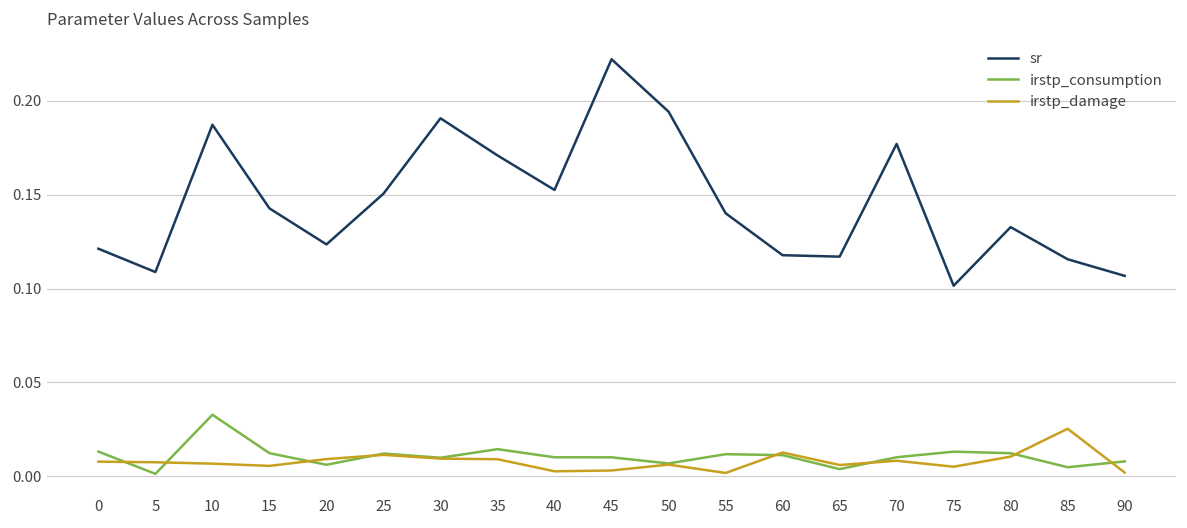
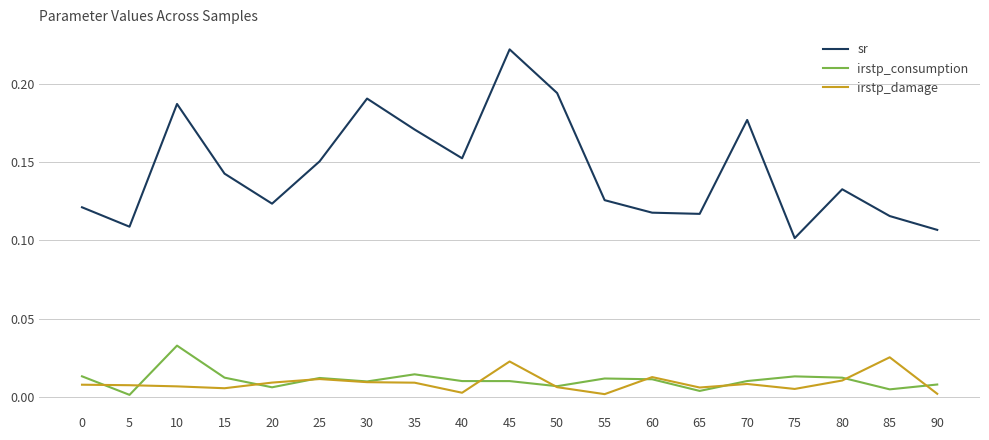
  {
    "sr": {
      "0": 0.121,
      "5": 0.109,
      "10": 0.187,
      "15": 0.143,
      "20": 0.123,
      "25": 0.150,
      "30": 0.191,
      "35": 0.171,
      "40": 0.152,
      "45": 0.222,
      "50": 0.194,
-     "55": 0.140,
+     "55": 0.126,
      "60": 0.118,
      "65": 0.117,
      "70": 0.177,
      "75": 0.102,
      "80": 0.133,
      "85": 0.116,
      "90": 0.107
    },
    "irstp_consumption": {
      "0": 0.013,
      "5": 0.001,
      "10": 0.033,
      "15": 0.012,
      "20": 0.006,
      "35": 0.015,
      "40": 0.010,
      "45": 0.010,
      "55": 0.012,
      "65": 0.004,
      "70": 0.010,
      "75": 0.013,
      "80": 0.012,
      "85": 0.005,
      "90": 0.008
    },
    "irstp_damage": {
      "0": 0.008,
      "5": 0.008,
      "10": 0.007,
      "15": 0.006,
      "20": 0.009,
      "35": 0.009,
      "40": 0.003,
-     "45": 0.003,
+     "45": 0.023,
      "55": 0.002,
      "65": 0.006,
      "70": 0.008,
      "75": 0.005,
      "80": 0.011,
      "85": 0.025,
      "90": 0.002
    }
  }
